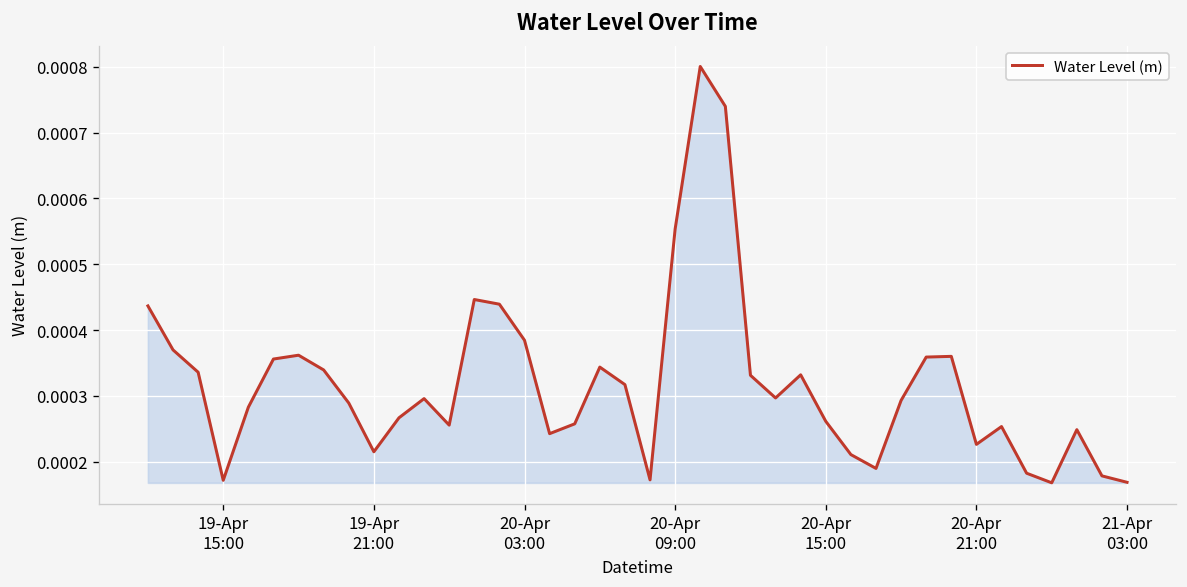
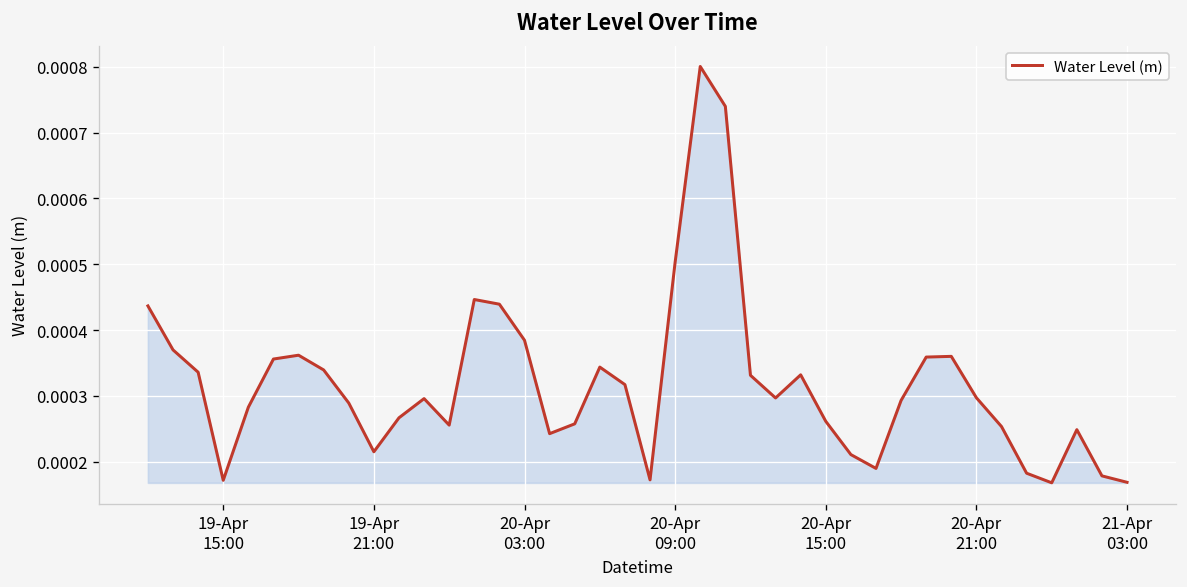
  {
    "19-Apr 15:00": 0.00017,
    "19-Apr 21:00": 0.00022,
    "20-Apr 03:00": 0.00038,
-   "20-Apr 09:00": 0.00055,
+   "20-Apr 09:00": 0.00050,
    "20-Apr 15:00": 0.00026,
-   "20-Apr 21:00": 0.00023,
+   "20-Apr 21:00": 0.00030,
    "21-Apr 03:00": 0.00017
  }
